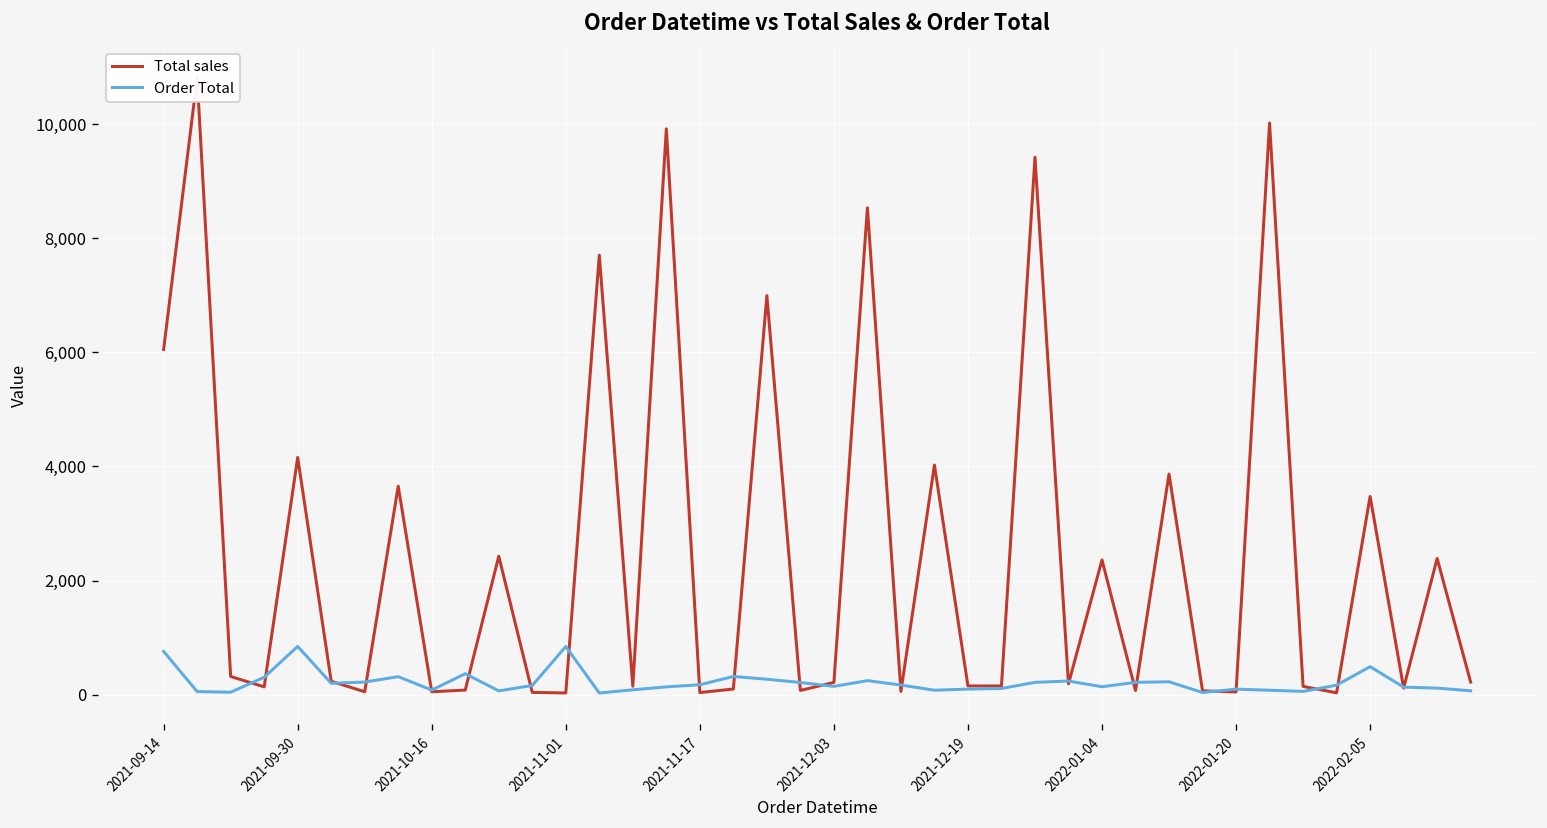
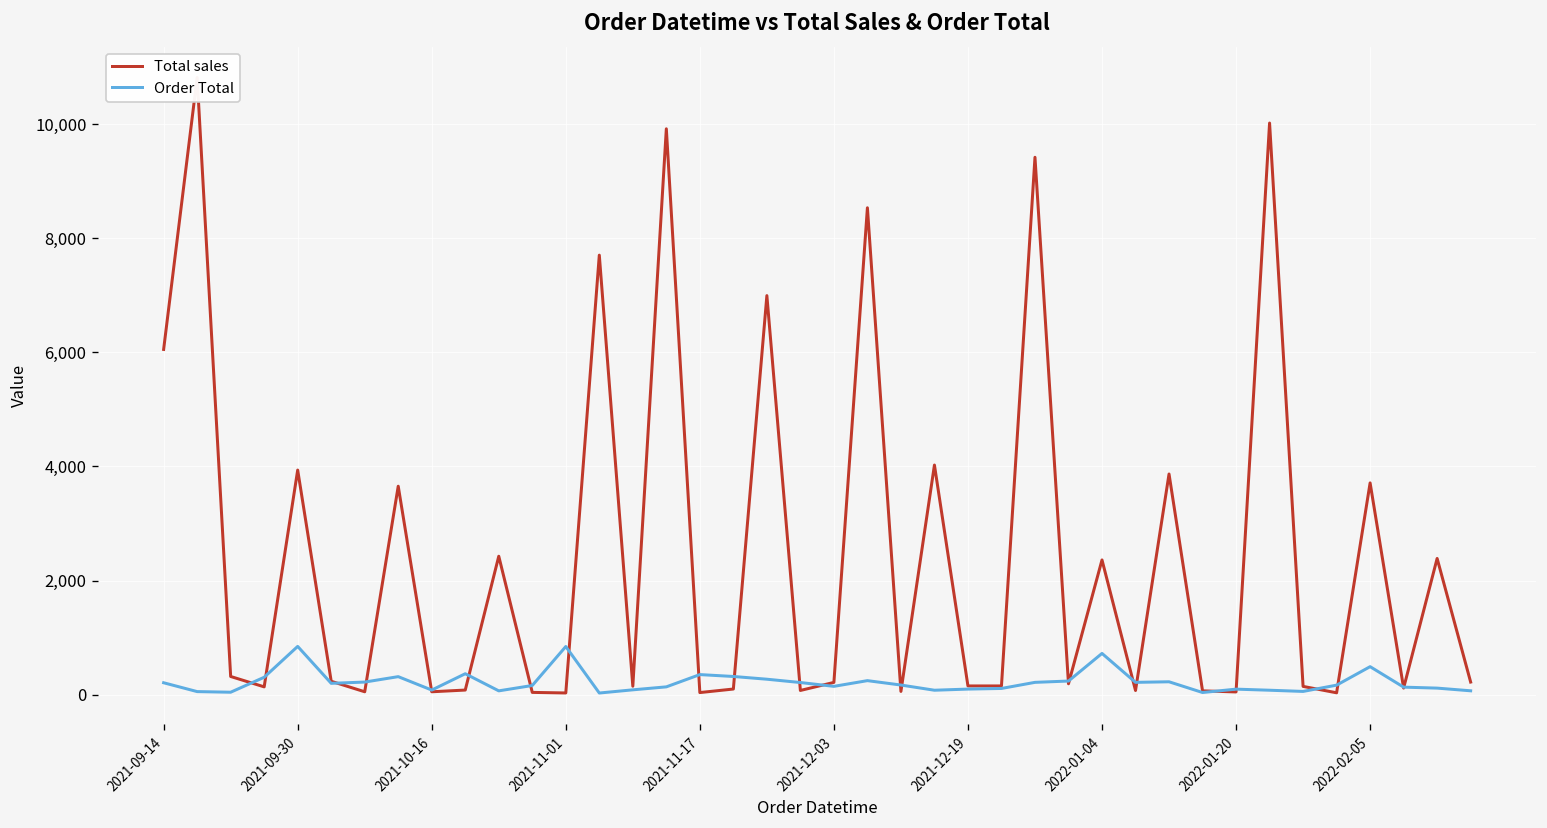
  {
    "Total sales": {
      "2021-09-14": "6,100",
-     "2021-09-30": "4,200",
+     "2021-09-30": "3,900",
      "2021-11-01": "0",
      "2021-11-17": "0",
      "2021-12-03": "200",
      "2021-12-19": "200",
      "2022-01-04": "2,400",
-     "2022-02-05": "3,500"
+     "2022-02-05": "3,700"
    },
    "Order Total": {
-     "2021-09-14": "800",
+     "2021-09-14": "200",
      "2021-09-30": "800",
      "2021-11-01": "800",
-     "2021-11-17": "200",
+     "2021-11-17": "400",
      "2021-12-03": "100",
      "2021-12-19": "100",
-     "2022-01-04": "100",
+     "2022-01-04": "700",
      "2022-02-05": "500"
    }
  }
